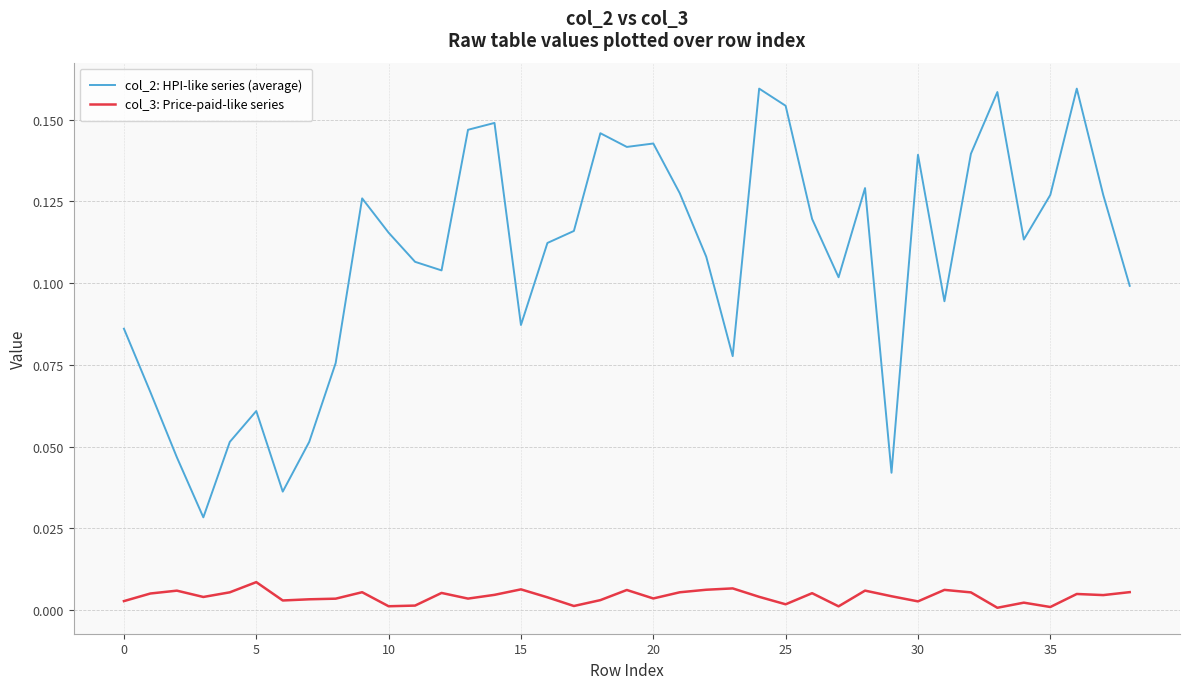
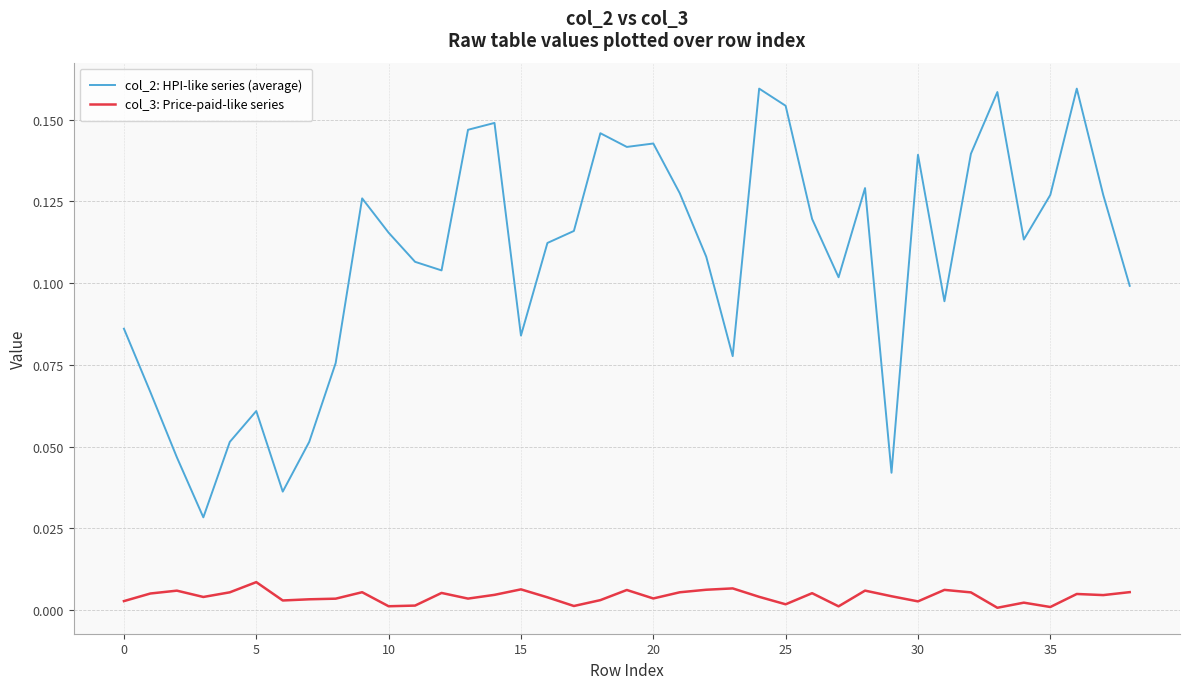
  {
    "col_2: HPI-like series (average)": {
      "0": 0.086,
      "5": 0.061,
      "10": 0.115,
-     "15": 0.087,
+     "15": 0.084,
      "20": 0.143,
      "25": 0.154,
      "30": 0.139,
      "35": 0.127
    },
    "col_3: Price-paid-like series": {
      "0": 0.003,
      "5": 0.009,
      "10": 0.001,
      "15": 0.006,
      "20": 0.004,
      "25": 0.002,
      "30": 0.003,
      "35": 0.001
    }
  }
